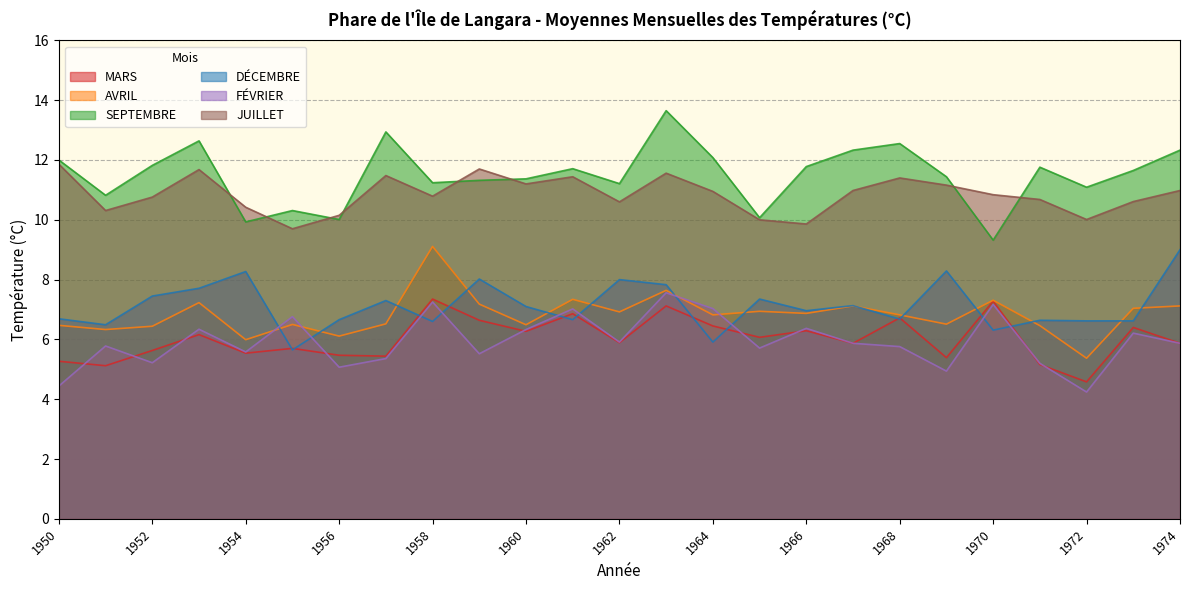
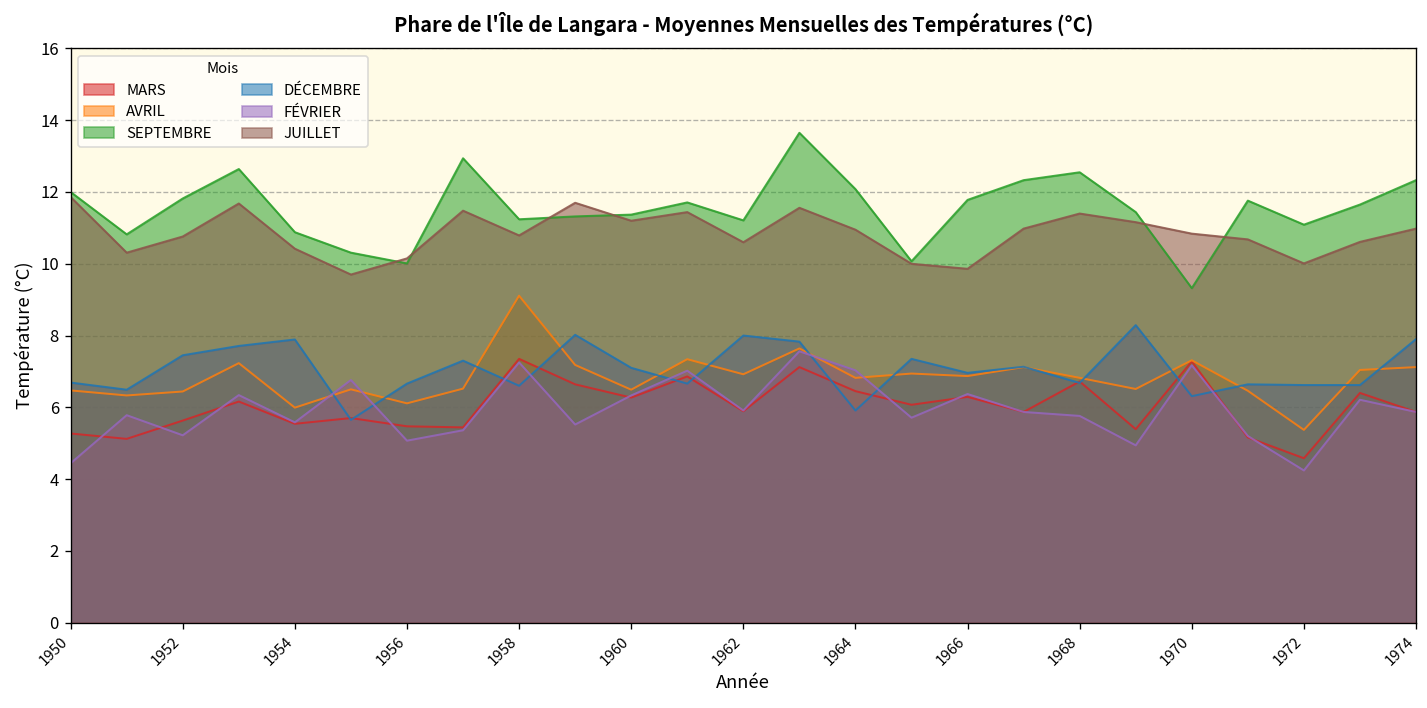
  {
    "MARS": {
      "1950": 5.3,
      "1952": 5.6,
      "1956": 5.5,
      "1958": 7.4,
      "1964": 6.5,
      "1972": 4.6
    },
    "AVRIL": {
      "1950": 6.5,
      "1952": 6.4,
      "1954": 6.0,
      "1956": 6.1,
      "1958": 9.1,
      "1960": 6.5,
      "1962": 6.9,
      "1964": 6.8,
      "1966": 6.9,
      "1968": 6.8,
      "1972": 5.4,
      "1974": 7.1
    },
    "SEPTEMBRE": {
      "1950": 12.0,
      "1952": 11.8,
-     "1954": 9.9,
+     "1954": 10.9,
      "1956": 10.0,
      "1958": 11.2,
      "1960": 11.4,
      "1962": 11.2,
      "1964": 12.1,
      "1966": 11.8,
      "1968": 12.6,
      "1970": 9.3,
      "1972": 11.1,
      "1974": 12.3
    },
    "DÉCEMBRE": {
      "1950": 6.7,
      "1952": 7.5,
-     "1954": 8.3,
+     "1954": 7.9,
      "1956": 6.7,
      "1958": 6.6,
      "1960": 7.1,
      "1962": 8.0,
      "1964": 5.9,
      "1966": 7.0,
      "1970": 6.3,
      "1972": 6.6,
-     "1974": 9.0
+     "1974": 7.9
    },
    "FÉVRIER": {
      "1950": 4.4,
      "1952": 5.2,
      "1956": 5.1,
      "1958": 7.3,
      "1964": 7.0,
      "1968": 5.8,
      "1970": 7.2,
      "1972": 4.2
    },
    "JUILLET": {
      "1950": 11.9,
      "1952": 10.8,
      "1954": 10.4,
      "1956": 10.2,
      "1958": 10.8,
      "1960": 11.2,
      "1962": 10.6,
      "1964": 11.0,
      "1966": 9.9,
      "1968": 11.4,
      "1970": 10.8,
      "1972": 10.0,
      "1974": 11.0
    }
  }
